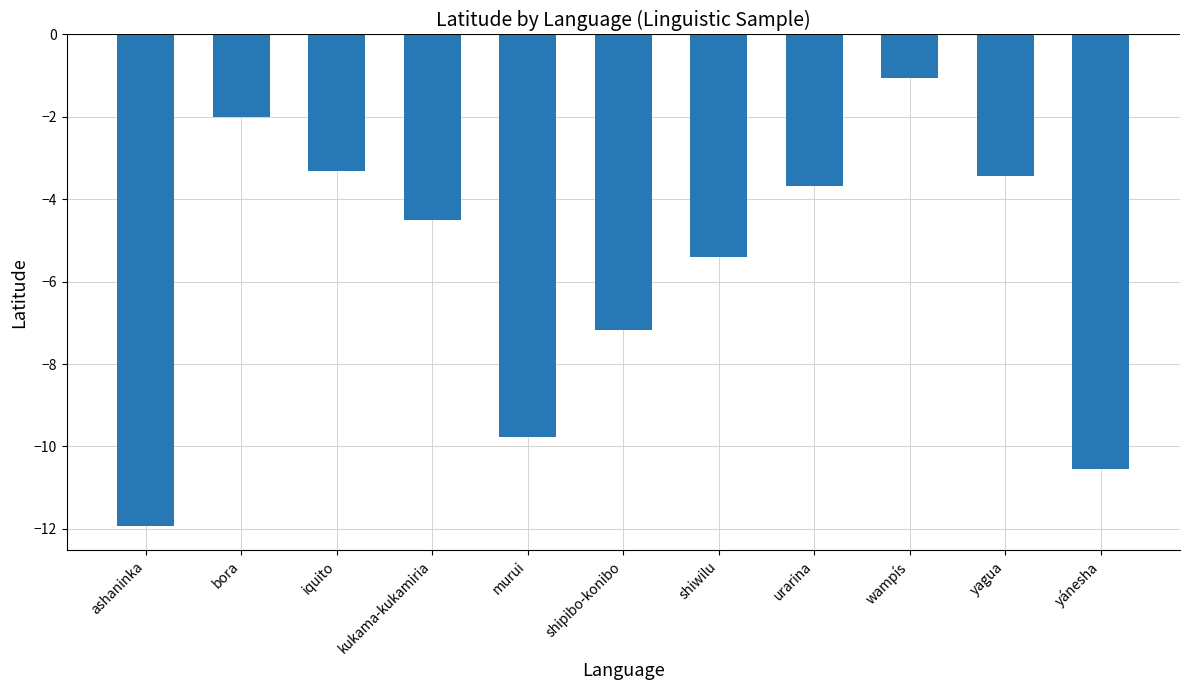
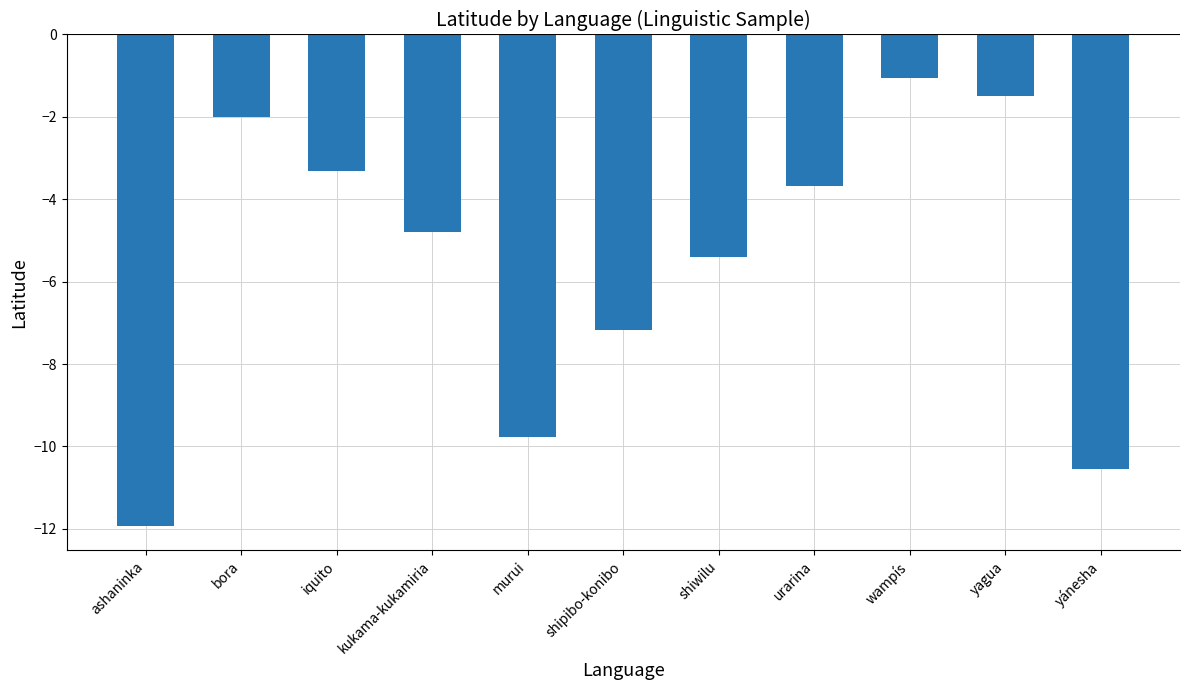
  {
    "ashaninka": -11.9,
    "bora": -2.0,
    "iquito": -3.3,
-   "kukama-kukamiria": -4.5,
+   "kukama-kukamiria": -4.8,
    "murui": -9.8,
    "shipibo-konibo": -7.2,
    "shiwilu": -5.4,
    "urarina": -3.7,
    "wampís": -1.1,
-   "yagua": -3.4,
+   "yagua": -1.5,
    "yánesha": -10.6
  }
